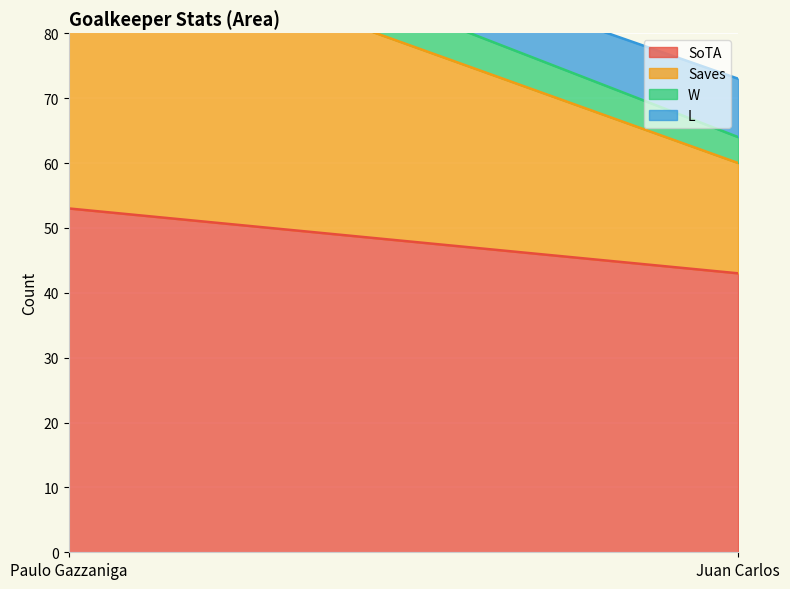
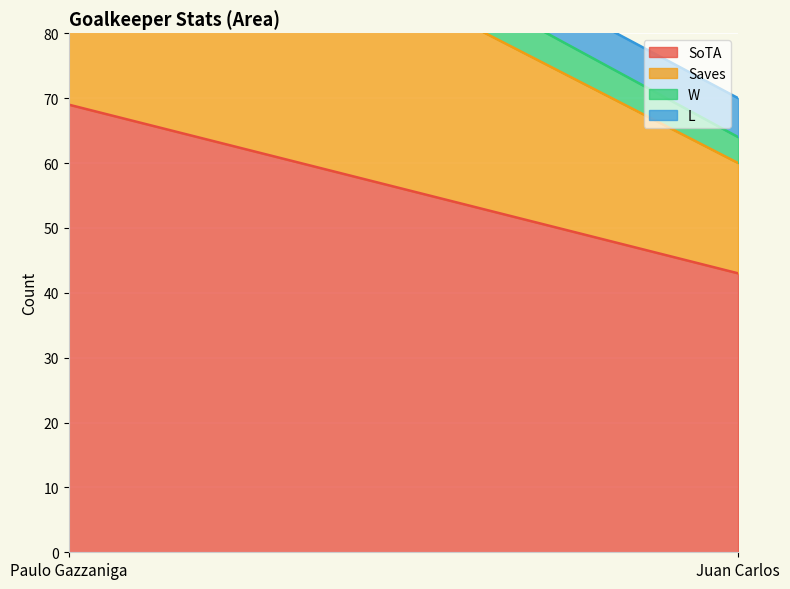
  {
    "SoTA": {
-     "Paulo Gazzaniga": 53,
+     "Paulo Gazzaniga": 69,
      "Juan Carlos": 43
    },
    "Saves": {
      "Juan Carlos": 17
    },
    "W": {
      "Juan Carlos": 4
    },
    "L": {
-     "Juan Carlos": 9
+     "Juan Carlos": 6
    }
  }
